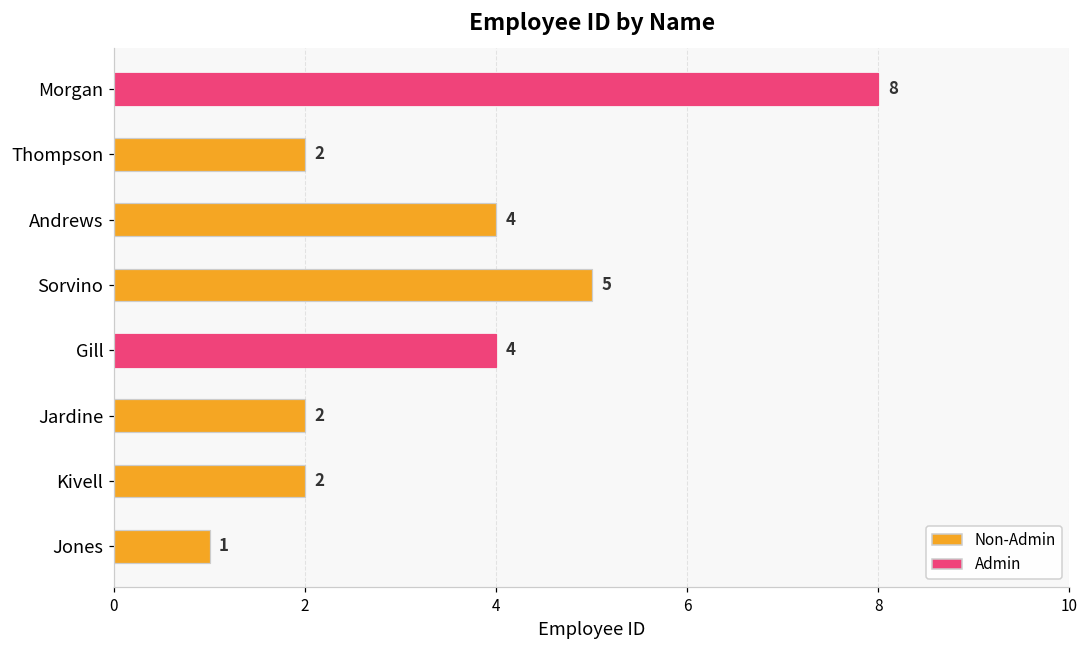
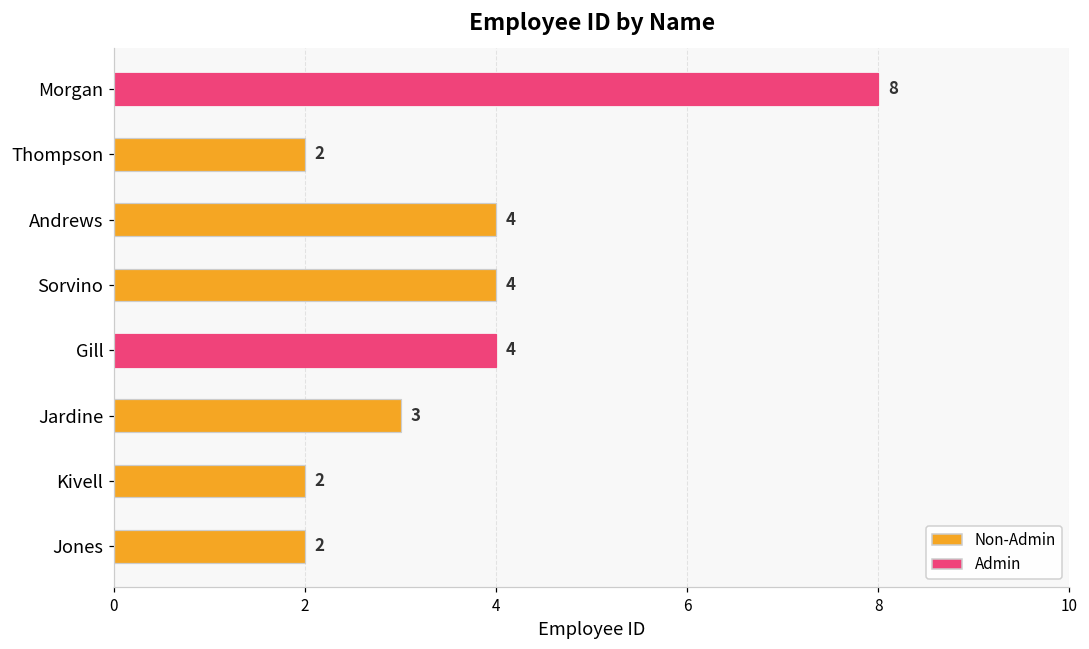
  {
    "Morgan": 8,
    "Thompson": 2,
    "Andrews": 4,
-   "Sorvino": 5,
+   "Sorvino": 4,
    "Gill": 4,
-   "Jardine": 2,
+   "Jardine": 3,
    "Kivell": 2,
-   "Jones": 1
+   "Jones": 2
  }
